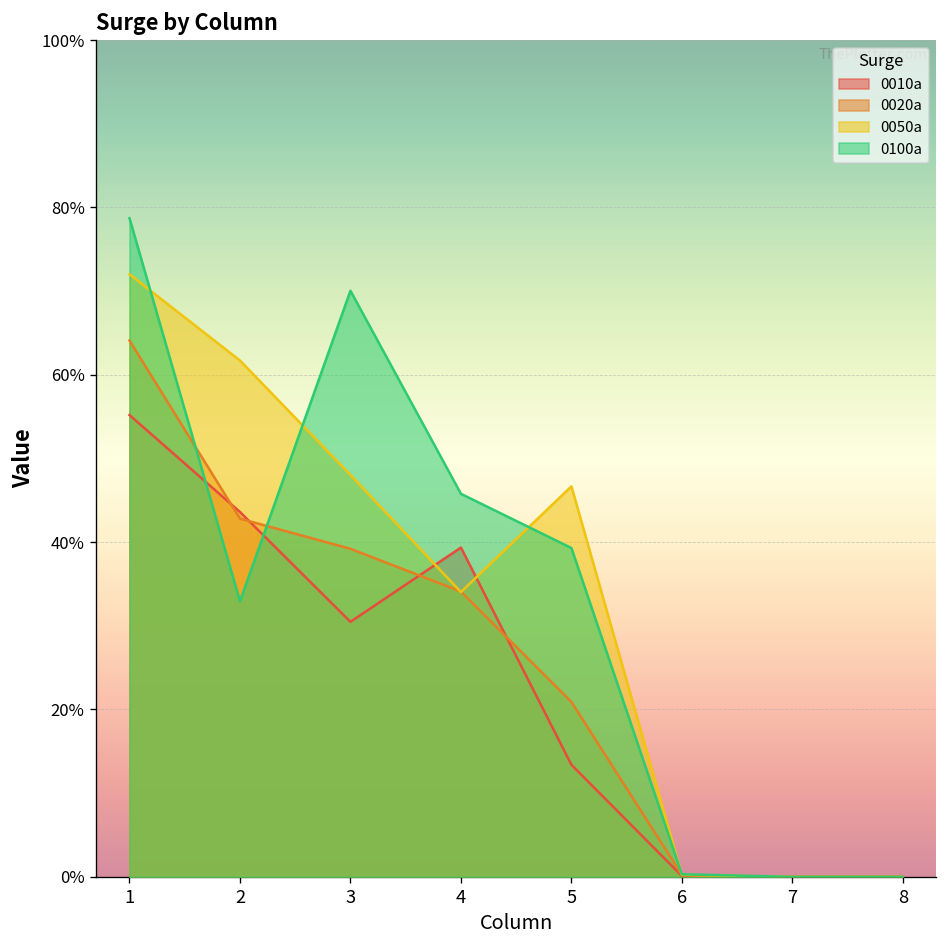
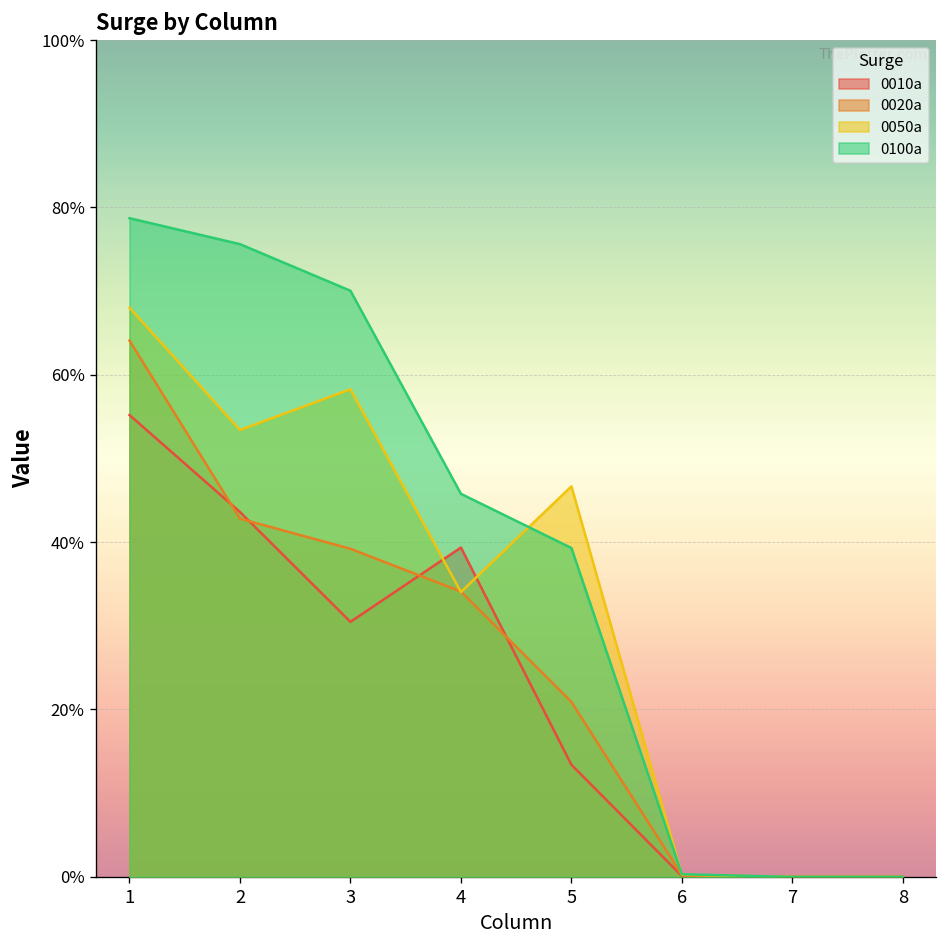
  {
    "0050a": {
-     "1": "72%",
-     "2": "62%",
-     "3": "48%",
+     "1": "68%",
+     "2": "53%",
+     "3": "58%",
      "5": "47%"
    },
    "0100a": {
      "1": "79%",
-     "2": "33%",
+     "2": "76%",
      "3": "70%",
      "4": "46%",
      "5": "39%"
    }
  }
